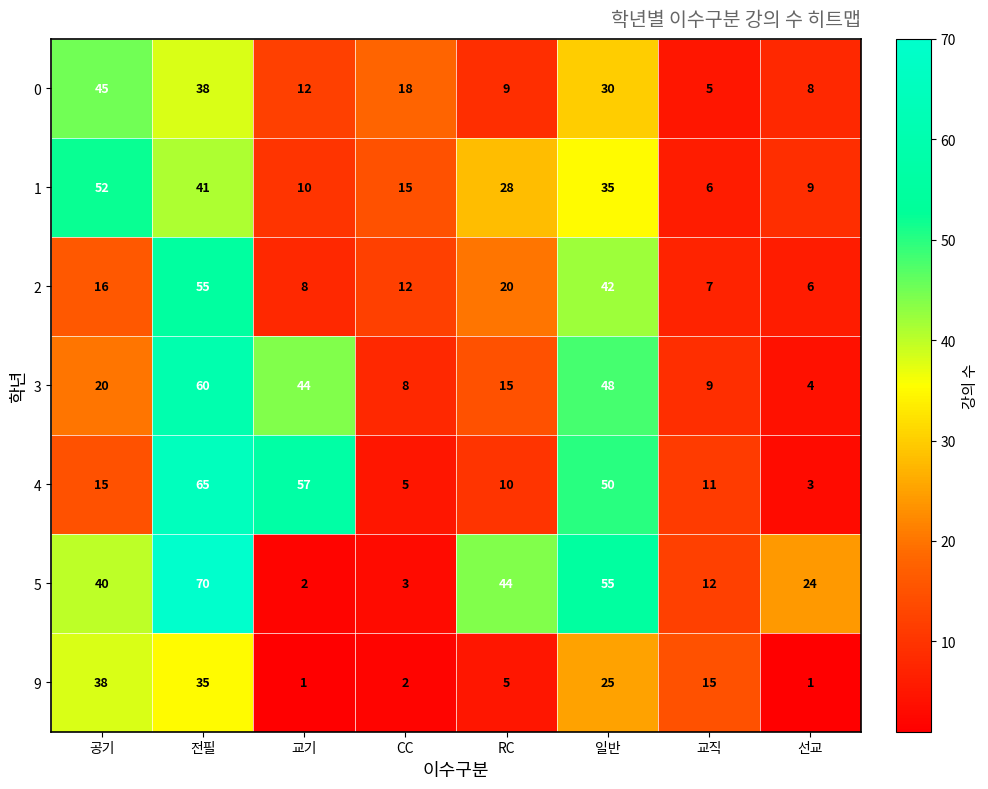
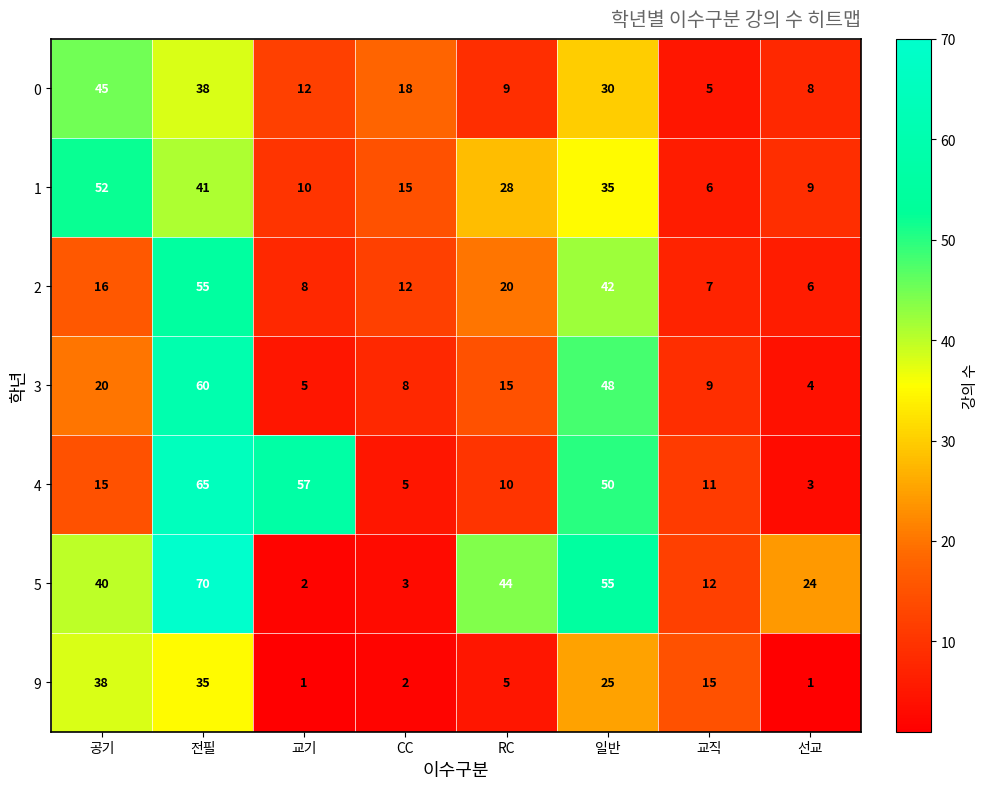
  {
    "0": {
      "공기": 45,
      "전필": 38,
      "교기": 12,
      "CC": 18,
      "RC": 9,
      "일반": 30,
      "교직": 5,
      "선교": 8
    },
    "1": {
      "공기": 52,
      "전필": 41,
      "교기": 10,
      "CC": 15,
      "RC": 28,
      "일반": 35,
      "교직": 6,
      "선교": 9
    },
    "2": {
      "공기": 16,
      "전필": 55,
      "교기": 8,
      "CC": 12,
      "RC": 20,
      "일반": 42,
      "교직": 7,
      "선교": 6
    },
    "3": {
      "공기": 20,
      "전필": 60,
-     "교기": 44,
+     "교기": 5,
      "CC": 8,
      "RC": 15,
      "일반": 48,
      "교직": 9,
      "선교": 4
    },
    "4": {
      "공기": 15,
      "전필": 65,
      "교기": 57,
      "CC": 5,
      "RC": 10,
      "일반": 50,
      "교직": 11,
      "선교": 3
    },
    "5": {
      "공기": 40,
      "전필": 70,
      "교기": 2,
      "CC": 3,
      "RC": 44,
      "일반": 55,
      "교직": 12,
      "선교": 24
    },
    "9": {
      "공기": 38,
      "전필": 35,
      "교기": 1,
      "CC": 2,
      "RC": 5,
      "일반": 25,
      "교직": 15,
      "선교": 1
    }
  }
